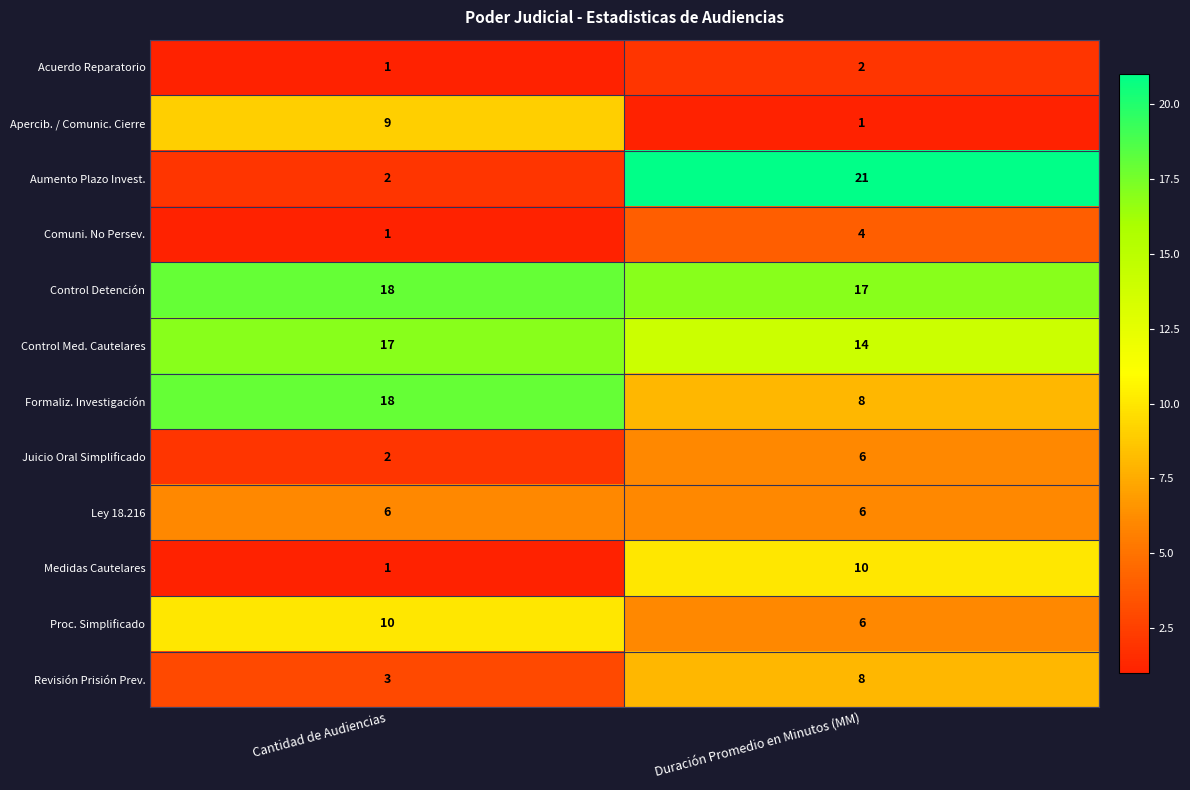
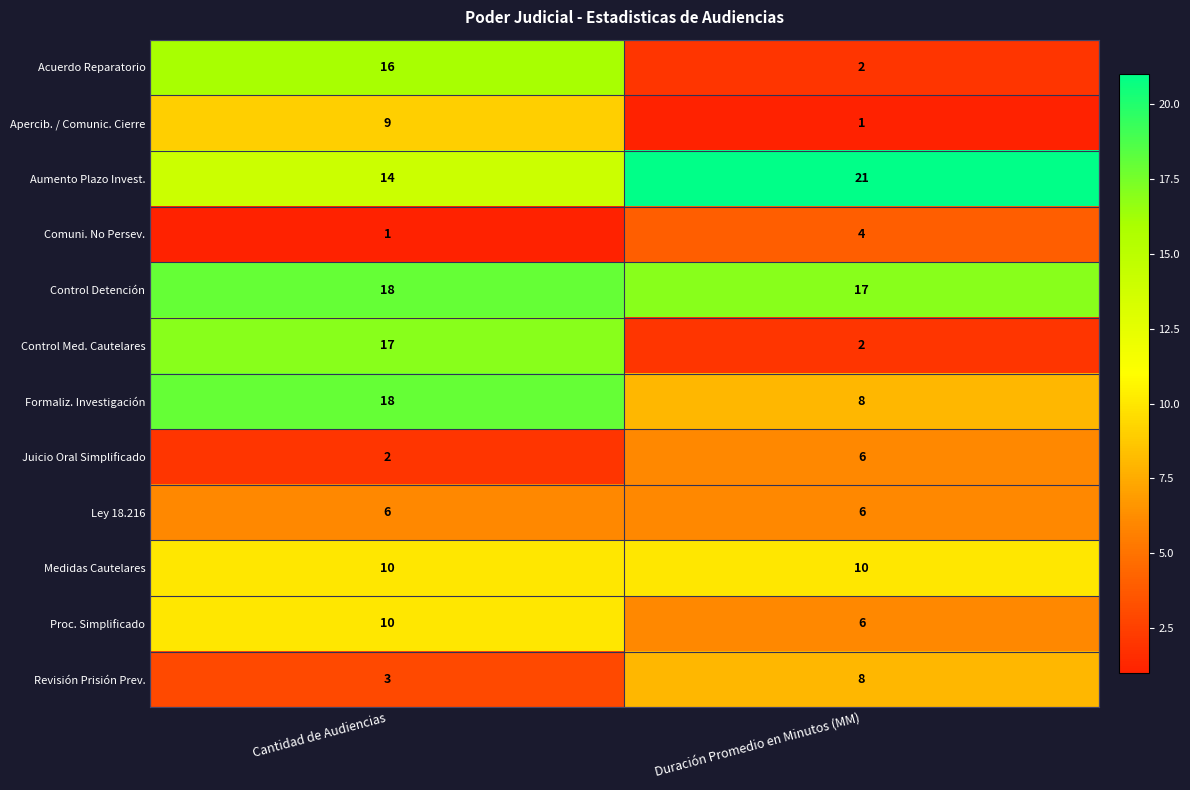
  {
    "Acuerdo Reparatorio": {
-     "Cantidad de Audiencias": 1,
+     "Cantidad de Audiencias": 16,
      "Duración Promedio en Minutos (MM)": 2
    },
    "Apercib. / Comunic. Cierre": {
      "Cantidad de Audiencias": 9,
      "Duración Promedio en Minutos (MM)": 1
    },
    "Aumento Plazo Invest.": {
-     "Cantidad de Audiencias": 2,
+     "Cantidad de Audiencias": 14,
      "Duración Promedio en Minutos (MM)": 21
    },
    "Comuni. No Persev.": {
      "Cantidad de Audiencias": 1,
      "Duración Promedio en Minutos (MM)": 4
    },
    "Control Detención": {
      "Cantidad de Audiencias": 18,
      "Duración Promedio en Minutos (MM)": 17
    },
    "Control Med. Cautelares": {
      "Cantidad de Audiencias": 17,
-     "Duración Promedio en Minutos (MM)": 14
+     "Duración Promedio en Minutos (MM)": 2
    },
    "Formaliz. Investigación": {
      "Cantidad de Audiencias": 18,
      "Duración Promedio en Minutos (MM)": 8
    },
    "Juicio Oral Simplificado": {
      "Cantidad de Audiencias": 2,
      "Duración Promedio en Minutos (MM)": 6
    },
    "Ley 18.216": {
      "Cantidad de Audiencias": 6,
      "Duración Promedio en Minutos (MM)": 6
    },
    "Medidas Cautelares": {
-     "Cantidad de Audiencias": 1,
+     "Cantidad de Audiencias": 10,
      "Duración Promedio en Minutos (MM)": 10
    },
    "Proc. Simplificado": {
      "Cantidad de Audiencias": 10,
      "Duración Promedio en Minutos (MM)": 6
    },
    "Revisión Prisión Prev.": {
      "Cantidad de Audiencias": 3,
      "Duración Promedio en Minutos (MM)": 8
    }
  }
